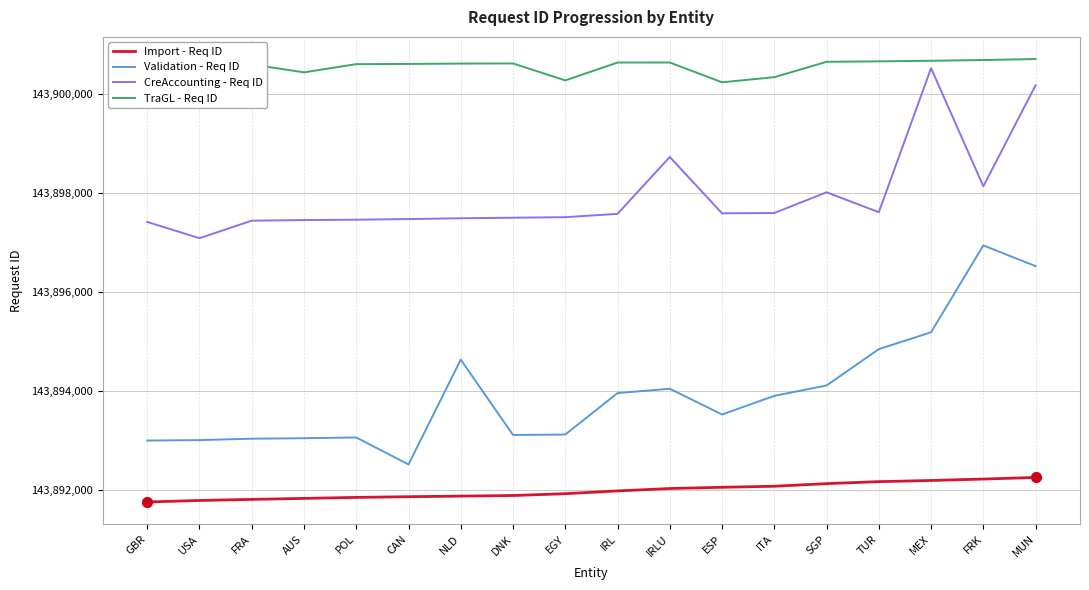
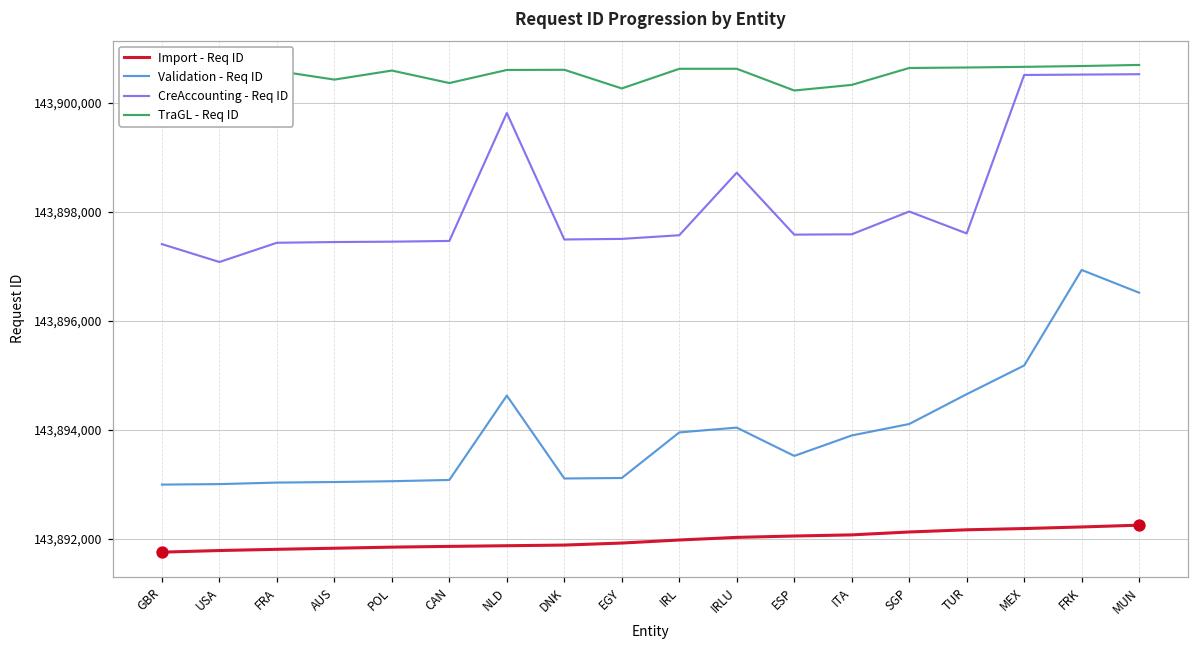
  {
    "Validation - Req ID": {
      "GBR": "143,893,000",
      "USA": "143,893,000",
      "FRA": "143,893,000",
      "AUS": "143,893,000",
      "POL": "143,893,100",
-     "CAN": "143,892,500",
+     "CAN": "143,893,100",
      "NLD": "143,894,600",
      "DNK": "143,893,100",
      "EGY": "143,893,100",
      "IRL": "143,894,000",
      "IRLU": "143,894,000",
      "ESP": "143,893,500",
      "ITA": "143,893,900",
      "SGP": "143,894,100",
-     "TUR": "143,894,800",
+     "TUR": "143,894,700",
      "MEX": "143,895,200",
      "FRK": "143,896,900",
      "MUN": "143,896,500"
    },
    "CreAccounting - Req ID": {
      "GBR": "143,897,400",
      "USA": "143,897,100",
      "FRA": "143,897,400",
      "AUS": "143,897,400",
      "POL": "143,897,500",
      "CAN": "143,897,500",
-     "NLD": "143,897,500",
+     "NLD": "143,899,800",
      "DNK": "143,897,500",
      "EGY": "143,897,500",
      "IRL": "143,897,600",
      "IRLU": "143,898,700",
      "ESP": "143,897,600",
      "ITA": "143,897,600",
      "SGP": "143,898,000",
      "TUR": "143,897,600",
      "MEX": "143,900,500",
-     "FRK": "143,898,100",
-     "MUN": "143,900,200"
+     "FRK": "143,900,500",
+     "MUN": "143,900,500"
    },
    "TraGL - Req ID": {
      "AUS": "143,900,400",
      "POL": "143,900,600",
-     "CAN": "143,900,600",
+     "CAN": "143,900,400",
      "NLD": "143,900,600",
      "DNK": "143,900,600",
      "EGY": "143,900,300",
      "IRL": "143,900,600",
      "IRLU": "143,900,600",
      "ESP": "143,900,200",
      "ITA": "143,900,300",
      "SGP": "143,900,600",
      "TUR": "143,900,600",
      "MEX": "143,900,700",
      "FRK": "143,900,700",
      "MUN": "143,900,700"
    }
  }
